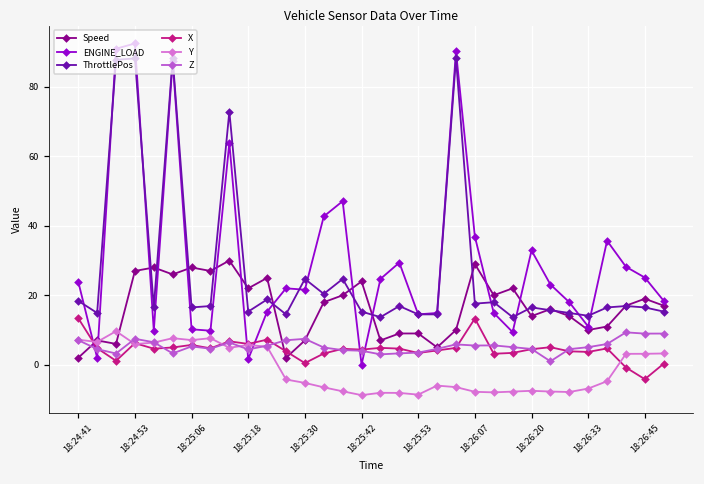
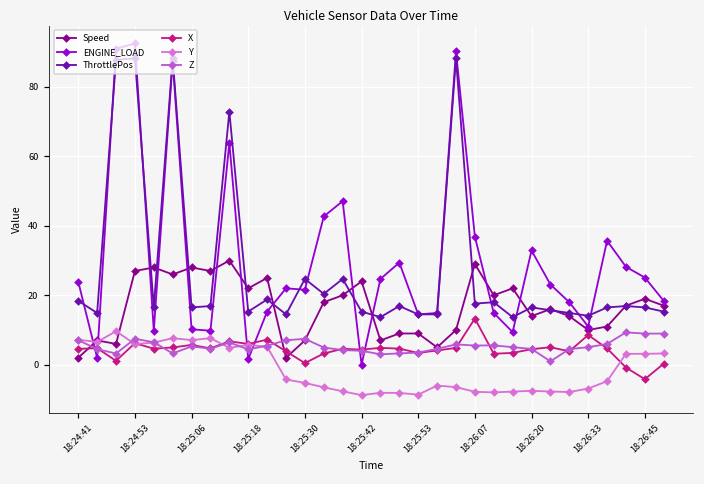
  {
    "X": {
-     "18:24:41": 13,
+     "18:24:41": 5,
      "18:25:30": 0,
      "18:26:07": 13,
-     "18:26:33": 4,
+     "18:26:33": 9,
      "18:26:45": -4
    }
  }
